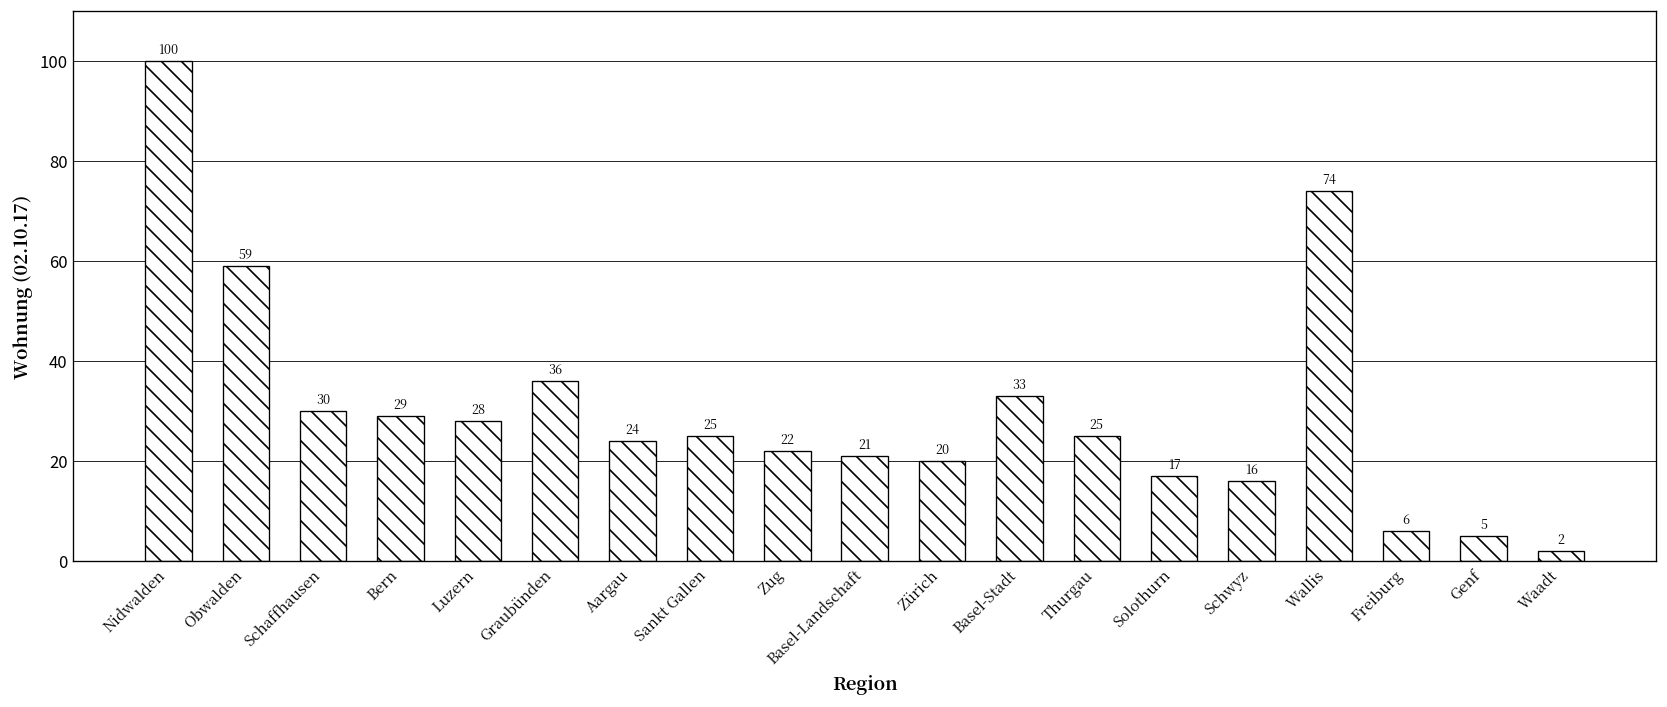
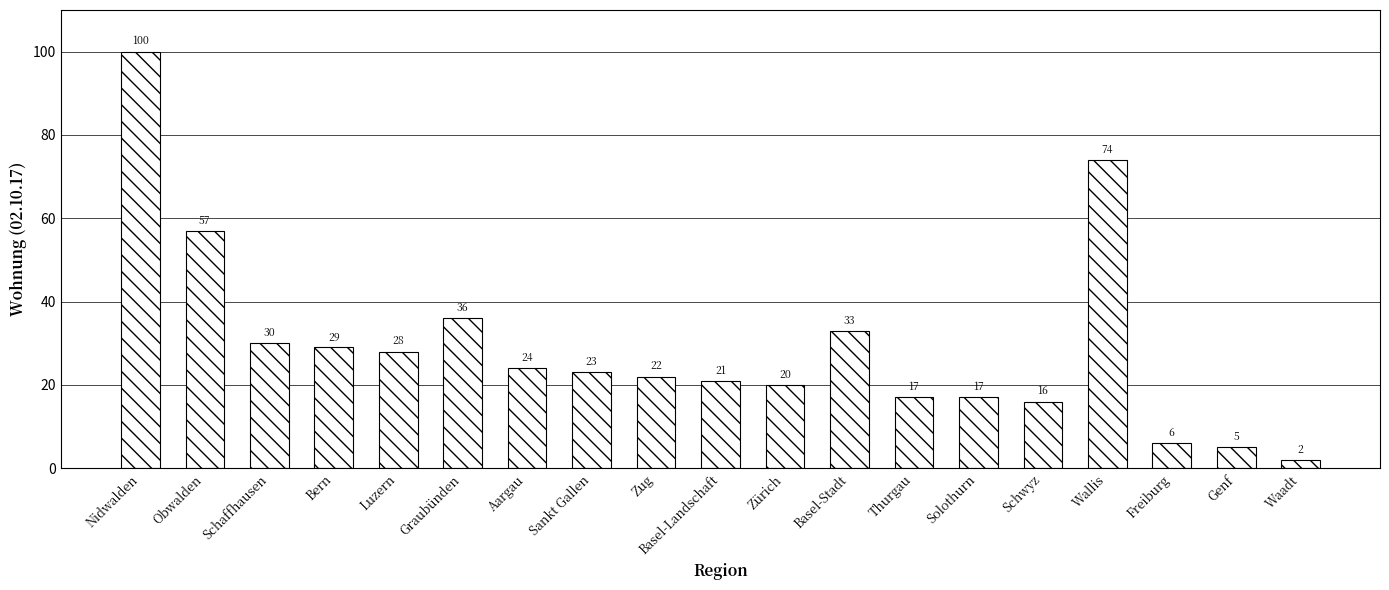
  {
    "Nidwalden": 100,
-   "Obwalden": 59,
+   "Obwalden": 57,
    "Schaffhausen": 30,
    "Bern": 29,
    "Luzern": 28,
    "Graubünden": 36,
    "Aargau": 24,
-   "Sankt Gallen": 25,
+   "Sankt Gallen": 23,
    "Zug": 22,
    "Basel-Landschaft": 21,
    "Zürich": 20,
    "Basel-Stadt": 33,
-   "Thurgau": 25,
+   "Thurgau": 17,
    "Solothurn": 17,
    "Schwyz": 16,
    "Wallis": 74,
    "Freiburg": 6,
    "Genf": 5,
    "Waadt": 2
  }
